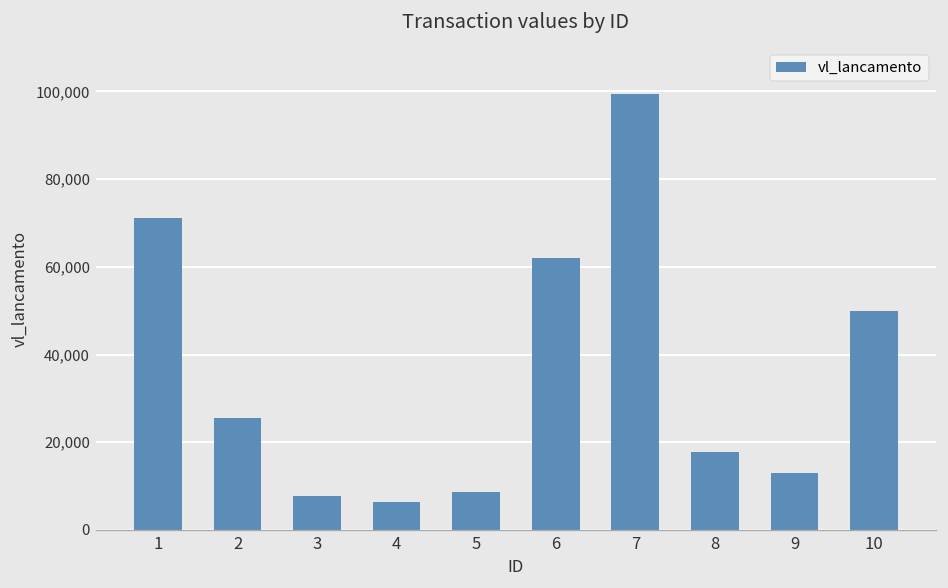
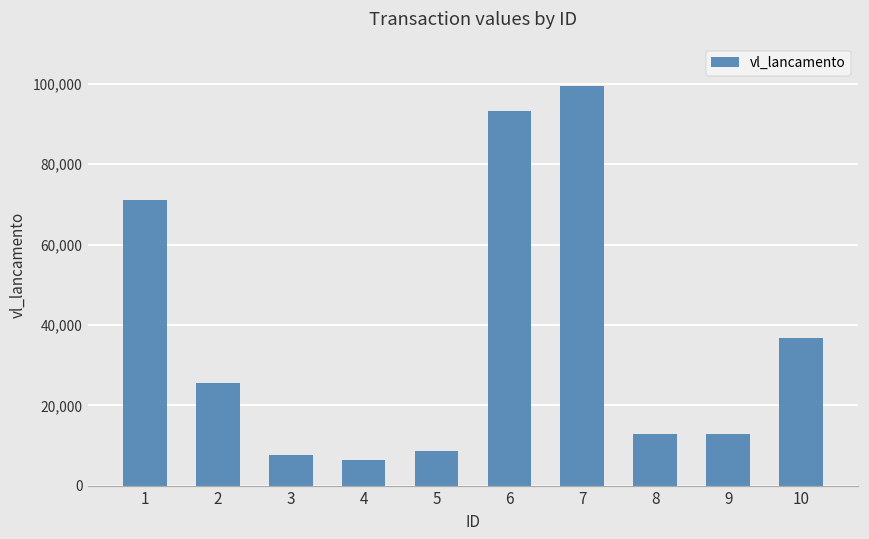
  {
    "1": "71,000",
    "2": "26,000",
    "3": "8,000",
    "4": "6,000",
    "5": "9,000",
-   "6": "62,000",
+   "6": "93,000",
    "7": "99,000",
-   "8": "18,000",
+   "8": "13,000",
    "9": "13,000",
-   "10": "50,000"
+   "10": "37,000"
  }
